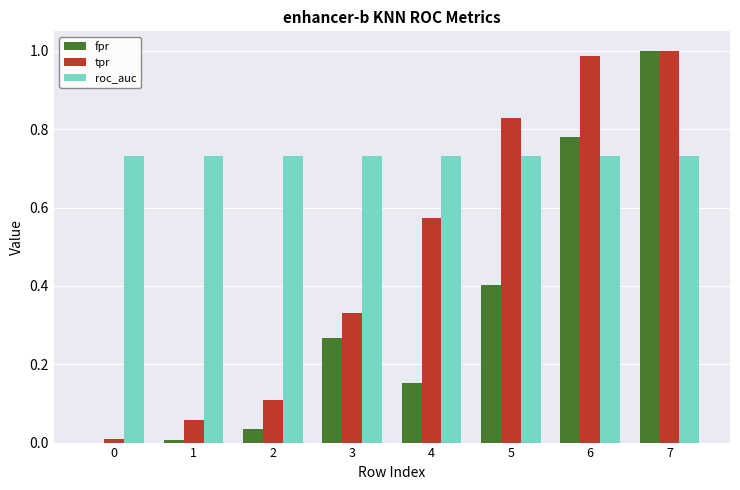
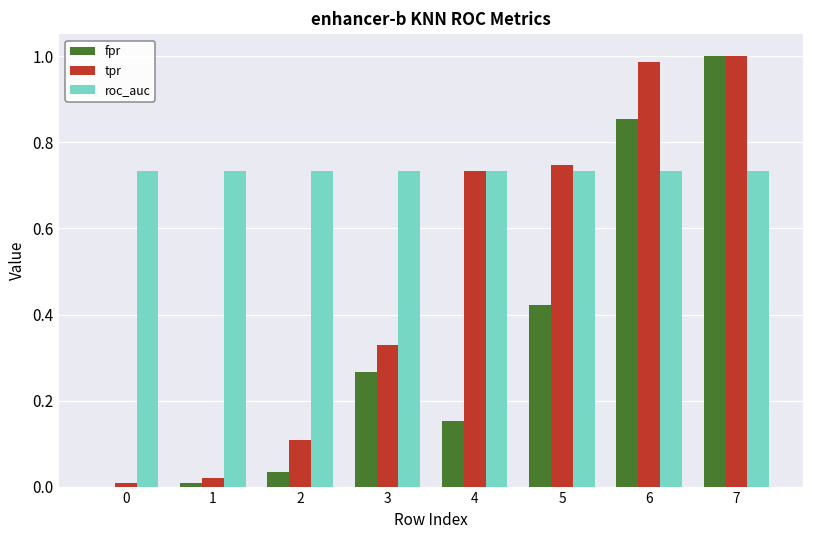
  {
    "fpr": {
      "0": 0.00,
      "1": 0.01,
      "2": 0.04,
      "3": 0.27,
      "4": 0.15,
-     "5": 0.40,
-     "6": 0.78,
+     "5": 0.42,
+     "6": 0.85,
      "7": 1.00
    },
    "tpr": {
      "0": 0.01,
-     "1": 0.06,
+     "1": 0.02,
      "2": 0.11,
      "3": 0.33,
-     "4": 0.57,
-     "5": 0.83,
+     "4": 0.73,
+     "5": 0.75,
      "6": 0.99,
      "7": 1.00
    },
    "roc_auc": {
      "0": 0.73,
      "1": 0.73,
      "2": 0.73,
      "3": 0.73,
      "4": 0.73,
      "5": 0.73,
      "6": 0.73,
      "7": 0.73
    }
  }
